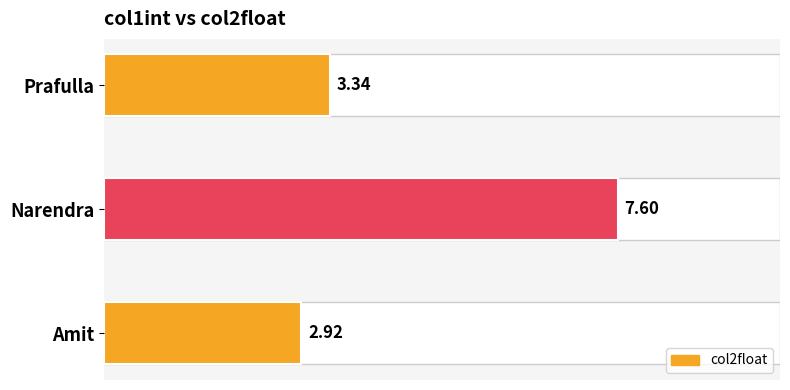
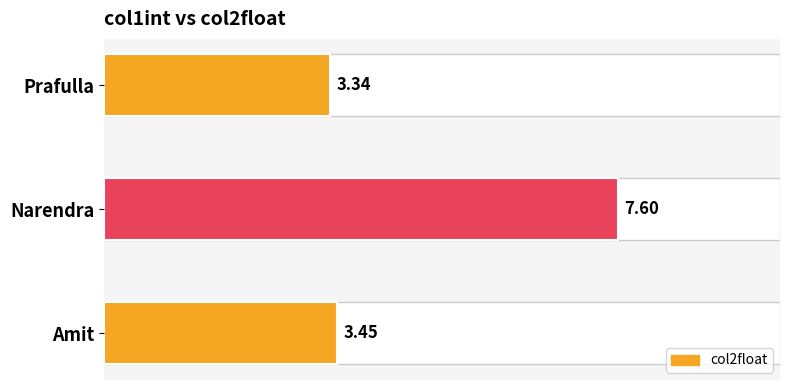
  {
    "Prafulla": 3.34,
    "Narendra": 7.60,
-   "Amit": 2.92
+   "Amit": 3.45
  }
